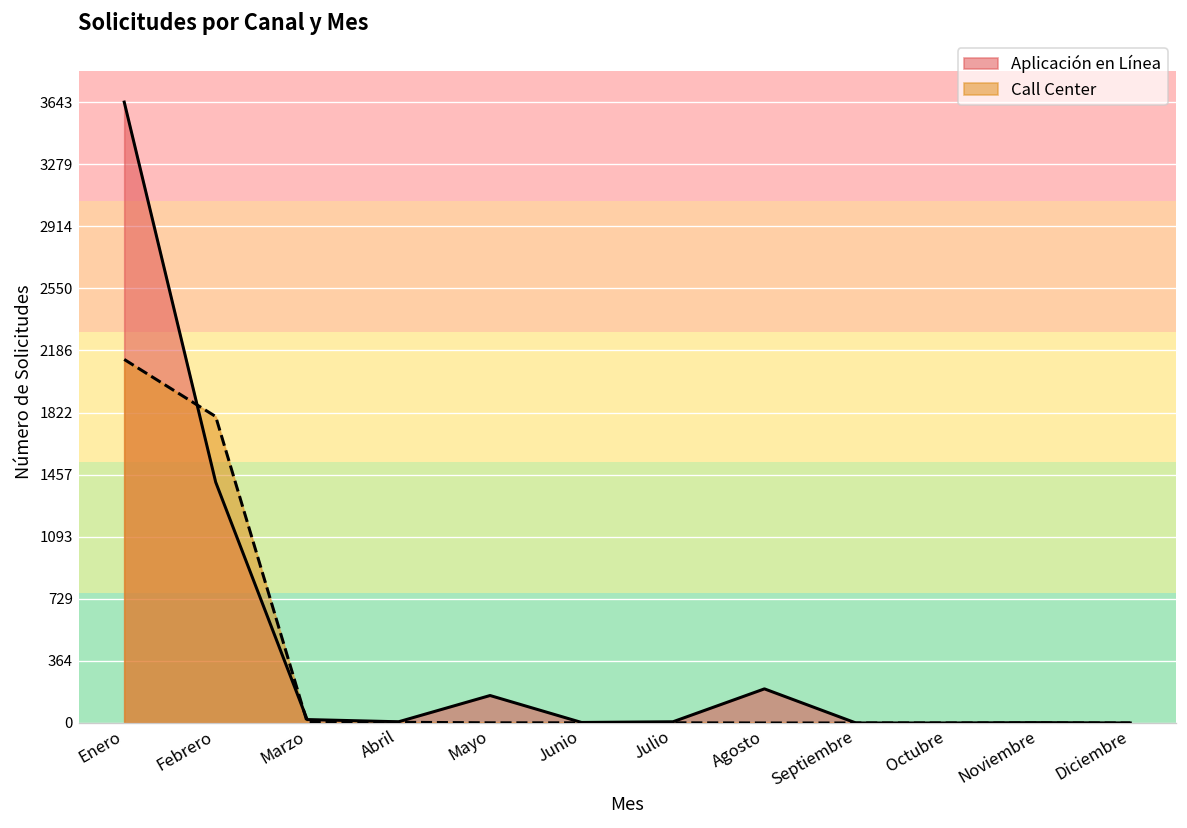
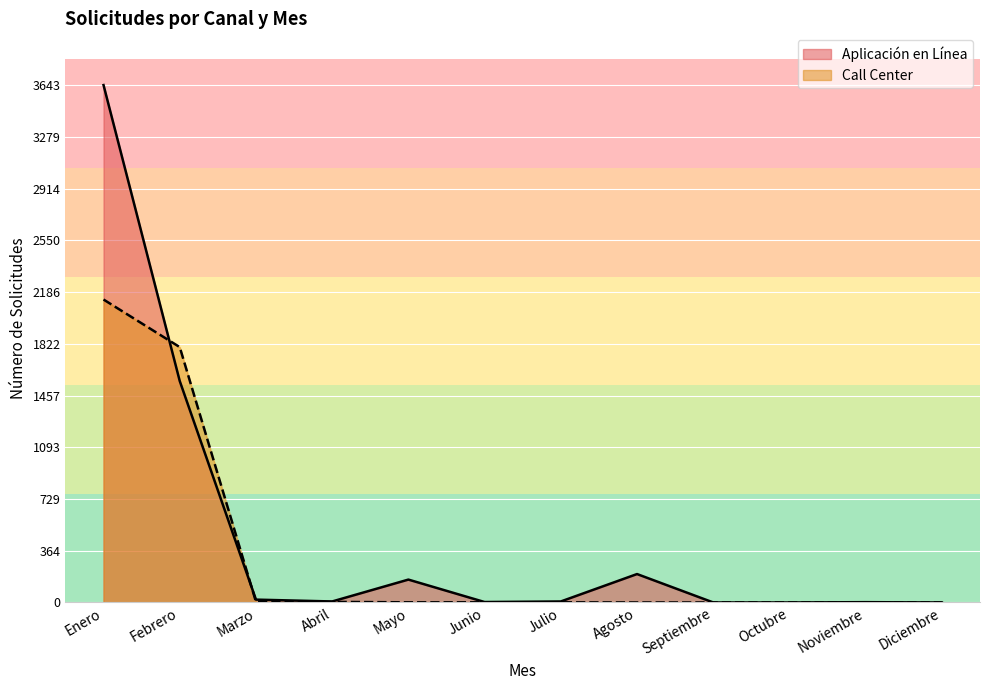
  {
    "Aplicación en Línea": {
      "Enero": 3640,
-     "Febrero": 1410,
+     "Febrero": 1560,
      "Mayo": 160,
      "Agosto": 200
    },
    "Call Center": {
      "Enero": 2130,
      "Febrero": 1800,
      "Mayo": 0,
      "Agosto": 0
    }
  }
